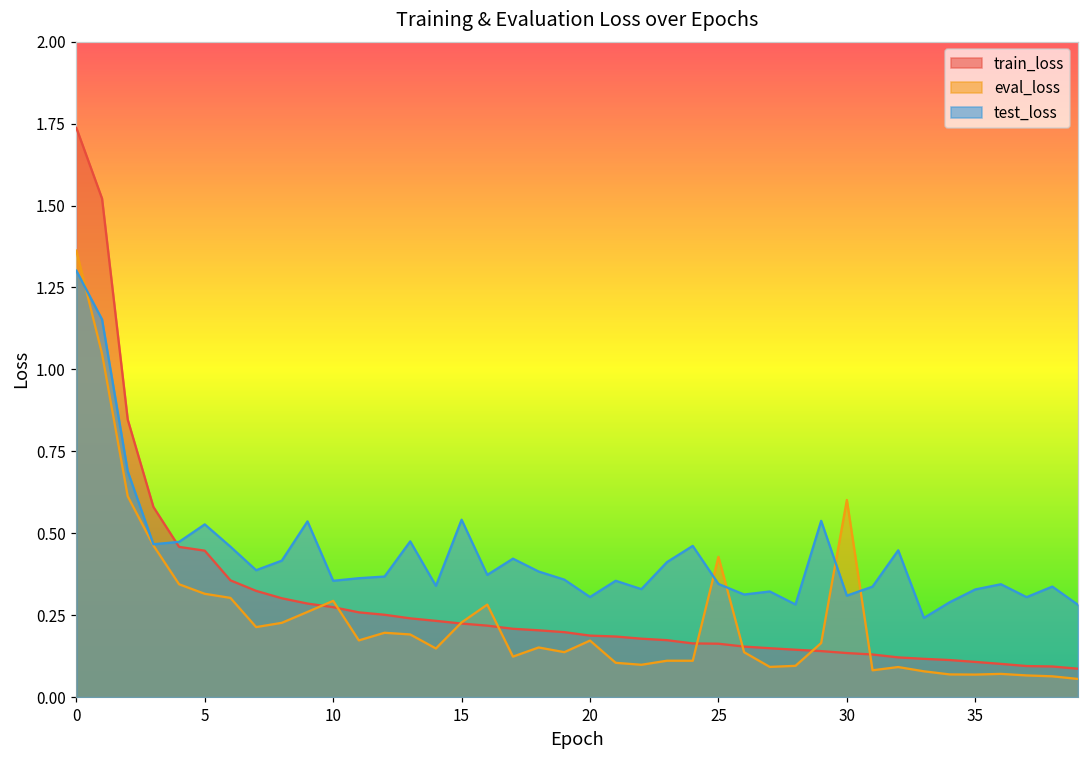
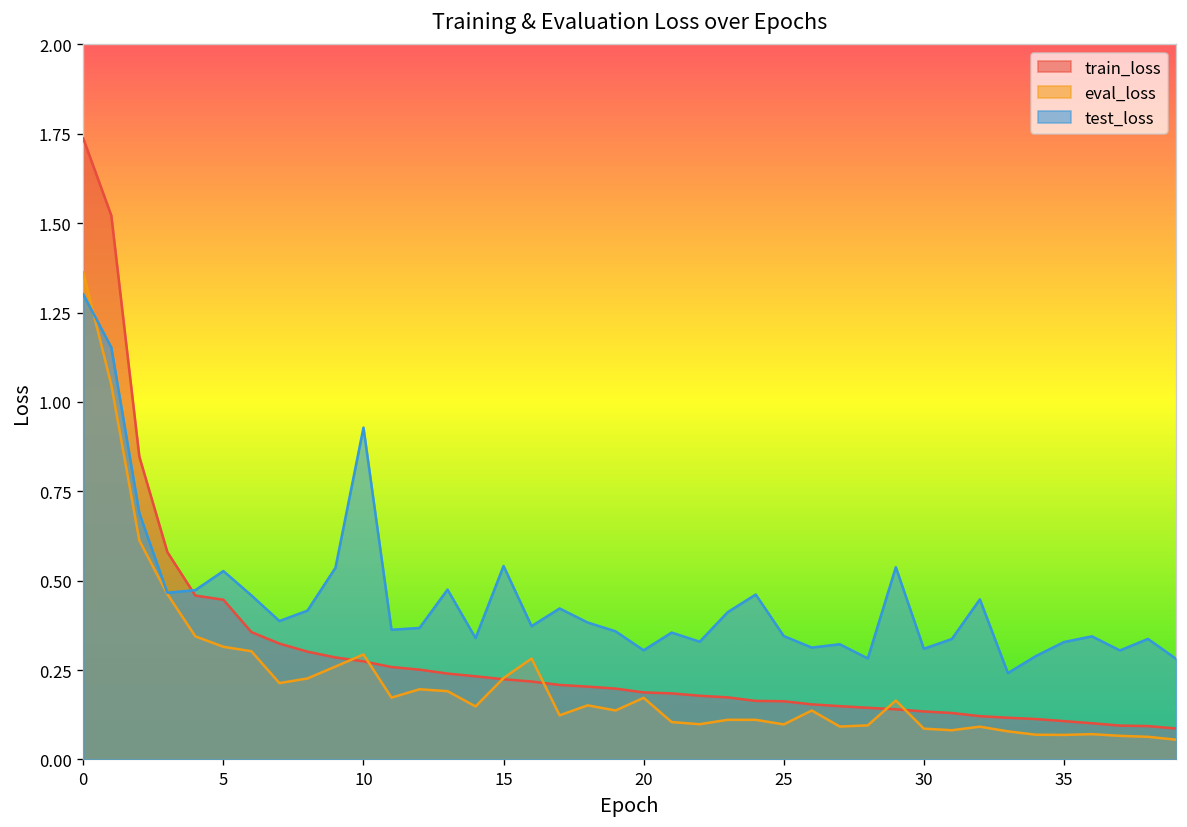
  {
    "train_loss": {
      "0": 1.74,
      "5": 0.45,
      "10": 0.27,
      "20": 0.19,
      "25": 0.16,
      "30": 0.13,
      "35": 0.11
    },
    "eval_loss": {
      "0": 1.36,
      "5": 0.32,
      "10": 0.29,
      "20": 0.17,
-     "25": 0.43,
-     "30": 0.60,
+     "25": 0.10,
+     "30": 0.09,
      "35": 0.07
    },
    "test_loss": {
      "0": 1.30,
      "5": 0.53,
-     "10": 0.35,
+     "10": 0.93,
      "15": 0.54,
      "20": 0.31,
      "25": 0.35,
      "30": 0.31,
      "35": 0.33
    }
  }
